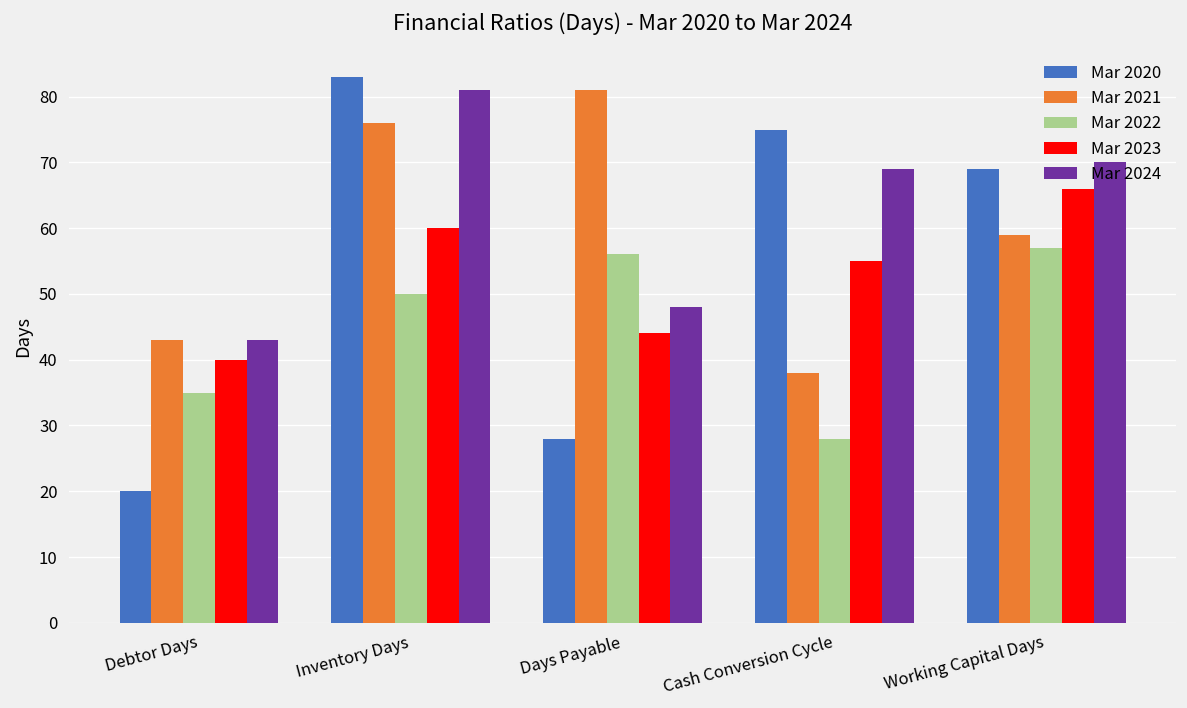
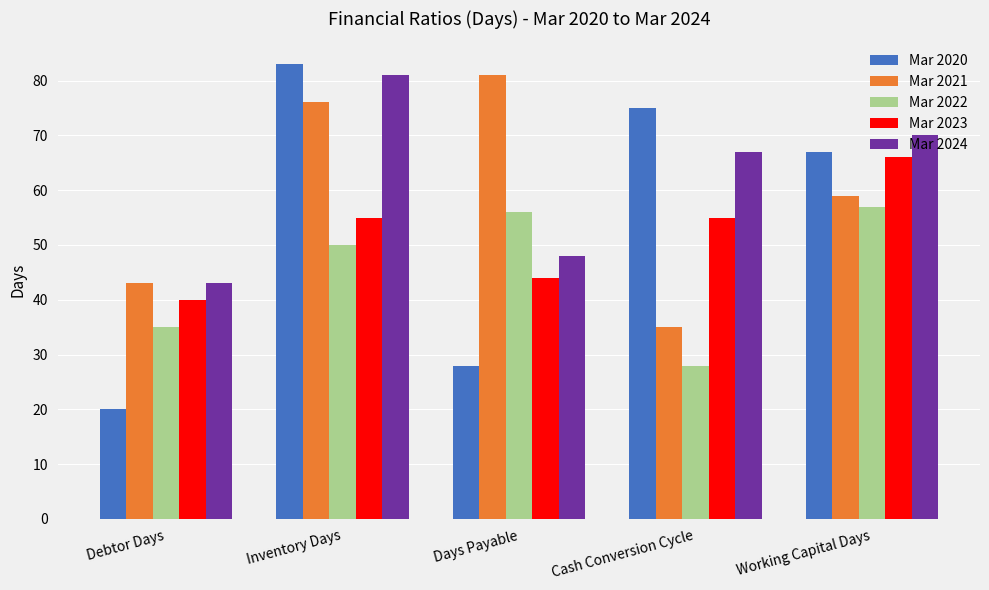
  {
    "Mar 2020": {
      "Debtor Days": 20,
      "Inventory Days": 83,
      "Days Payable": 28,
      "Cash Conversion Cycle": 75,
-     "Working Capital Days": 69
+     "Working Capital Days": 67
    },
    "Mar 2021": {
      "Debtor Days": 43,
      "Inventory Days": 76,
      "Days Payable": 81,
-     "Cash Conversion Cycle": 38,
+     "Cash Conversion Cycle": 35,
      "Working Capital Days": 59
    },
    "Mar 2022": {
      "Debtor Days": 35,
      "Inventory Days": 50,
      "Days Payable": 56,
      "Cash Conversion Cycle": 28,
      "Working Capital Days": 57
    },
    "Mar 2023": {
      "Debtor Days": 40,
-     "Inventory Days": 60,
+     "Inventory Days": 55,
      "Days Payable": 44,
      "Cash Conversion Cycle": 55,
      "Working Capital Days": 66
    },
    "Mar 2024": {
      "Debtor Days": 43,
      "Inventory Days": 81,
      "Days Payable": 48,
-     "Cash Conversion Cycle": 69,
+     "Cash Conversion Cycle": 67,
      "Working Capital Days": 70
    }
  }
